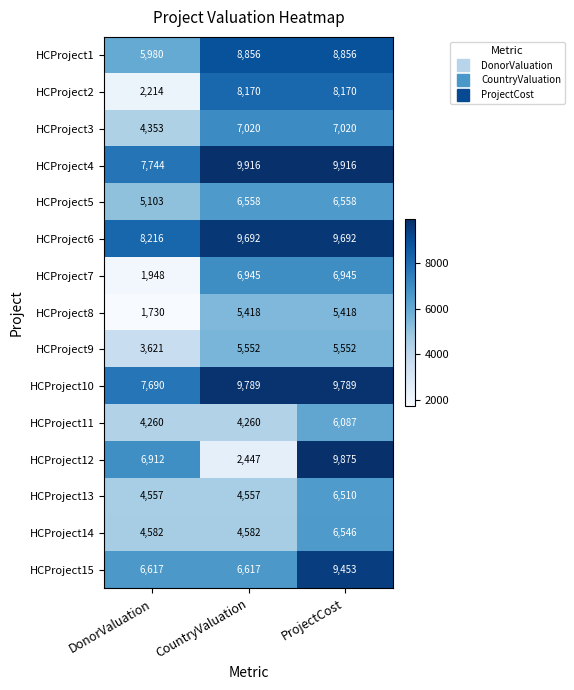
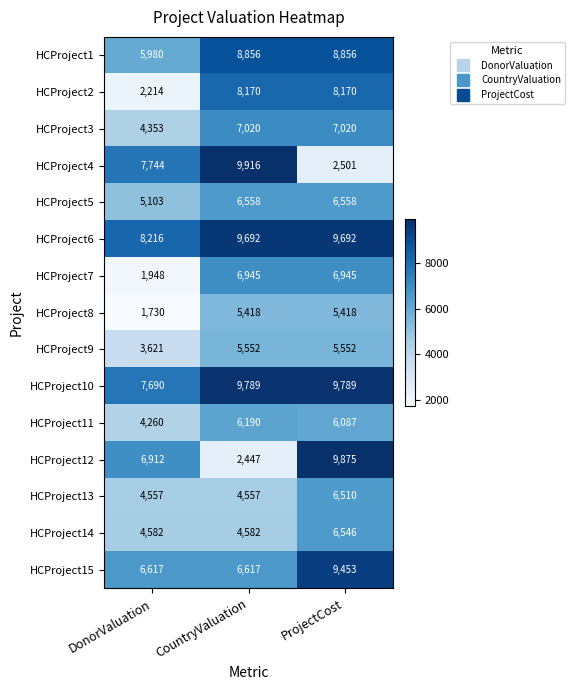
  {
    "HCProject1": {
      "DonorValuation": "5,980",
      "CountryValuation": "8,856",
      "ProjectCost": "8,856"
    },
    "HCProject2": {
      "DonorValuation": "2,214",
      "CountryValuation": "8,170",
      "ProjectCost": "8,170"
    },
    "HCProject3": {
      "DonorValuation": "4,353",
      "CountryValuation": "7,020",
      "ProjectCost": "7,020"
    },
    "HCProject4": {
      "DonorValuation": "7,744",
      "CountryValuation": "9,916",
-     "ProjectCost": "9,916"
+     "ProjectCost": "2,501"
    },
    "HCProject5": {
      "DonorValuation": "5,103",
      "CountryValuation": "6,558",
      "ProjectCost": "6,558"
    },
    "HCProject6": {
      "DonorValuation": "8,216",
      "CountryValuation": "9,692",
      "ProjectCost": "9,692"
    },
    "HCProject7": {
      "DonorValuation": "1,948",
      "CountryValuation": "6,945",
      "ProjectCost": "6,945"
    },
    "HCProject8": {
      "DonorValuation": "1,730",
      "CountryValuation": "5,418",
      "ProjectCost": "5,418"
    },
    "HCProject9": {
      "DonorValuation": "3,621",
      "CountryValuation": "5,552",
      "ProjectCost": "5,552"
    },
    "HCProject10": {
      "DonorValuation": "7,690",
      "CountryValuation": "9,789",
      "ProjectCost": "9,789"
    },
    "HCProject11": {
      "DonorValuation": "4,260",
-     "CountryValuation": "4,260",
+     "CountryValuation": "6,190",
      "ProjectCost": "6,087"
    },
    "HCProject12": {
      "DonorValuation": "6,912",
      "CountryValuation": "2,447",
      "ProjectCost": "9,875"
    },
    "HCProject13": {
      "DonorValuation": "4,557",
      "CountryValuation": "4,557",
      "ProjectCost": "6,510"
    },
    "HCProject14": {
      "DonorValuation": "4,582",
      "CountryValuation": "4,582",
      "ProjectCost": "6,546"
    },
    "HCProject15": {
      "DonorValuation": "6,617",
      "CountryValuation": "6,617",
      "ProjectCost": "9,453"
    }
  }
